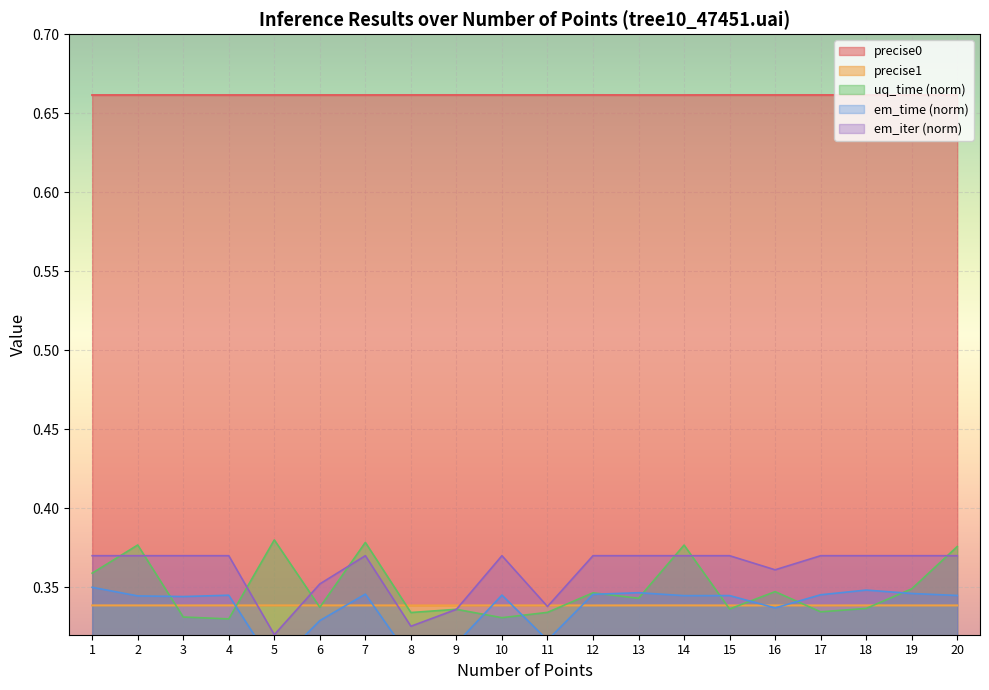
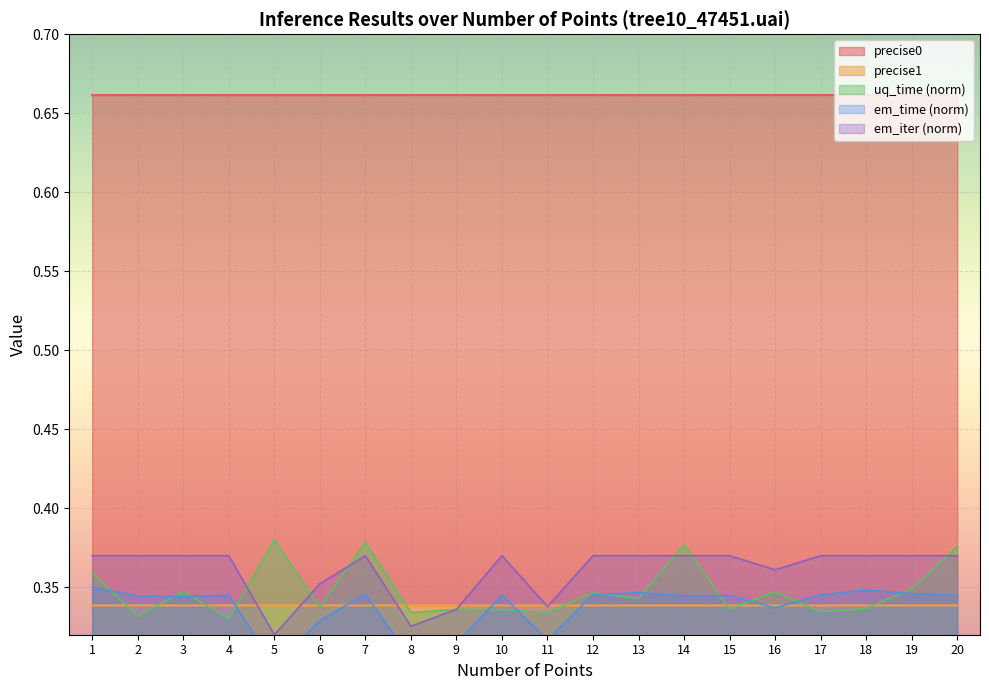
  {
    "precise0": {
      "1": 0.661,
      "2": 0.661,
      "3": 0.661,
      "4": 0.661,
      "5": 0.661,
      "6": 0.661,
      "7": 0.661,
      "8": 0.661,
      "9": 0.661,
      "10": 0.661,
      "11": 0.661,
      "12": 0.661,
      "13": 0.661,
      "14": 0.661,
      "15": 0.661,
      "16": 0.661,
      "17": 0.661
    },
    "precise1": {
      "1": 0.339,
      "2": 0.339,
      "3": 0.339,
      "4": 0.339,
      "5": 0.339,
      "7": 0.339,
      "8": 0.339,
      "9": 0.339,
      "10": 0.339,
      "12": 0.339,
      "13": 0.339,
      "14": 0.339,
      "15": 0.339,
      "17": 0.339,
      "18": 0.339,
      "19": 0.339,
      "20": 0.339
    },
    "uq_time (norm)": {
      "1": 0.359,
-     "2": 0.377,
-     "3": 0.331,
+     "2": 0.332,
+     "3": 0.347,
      "4": 0.330,
      "5": 0.380,
      "7": 0.378,
      "8": 0.334,
-     "10": 0.331,
+     "10": 0.336,
      "11": 0.334,
      "13": 0.343,
      "14": 0.377,
      "15": 0.336,
      "16": 0.347,
      "17": 0.334,
      "18": 0.337,
      "19": 0.349,
      "20": 0.376
    }
  }
